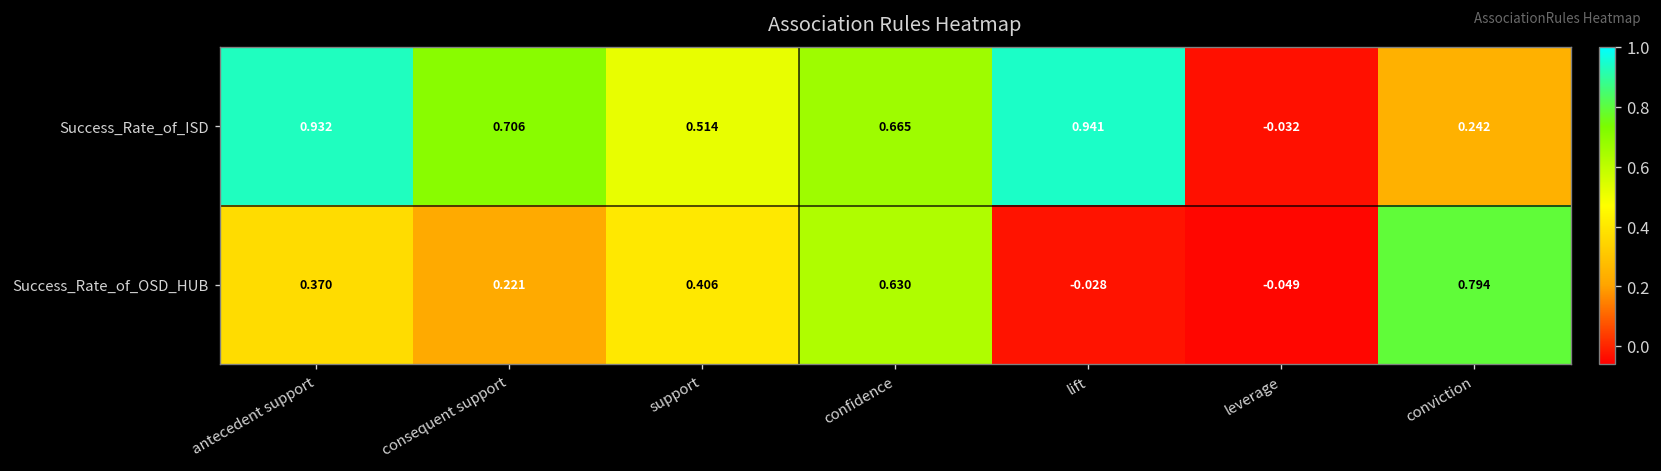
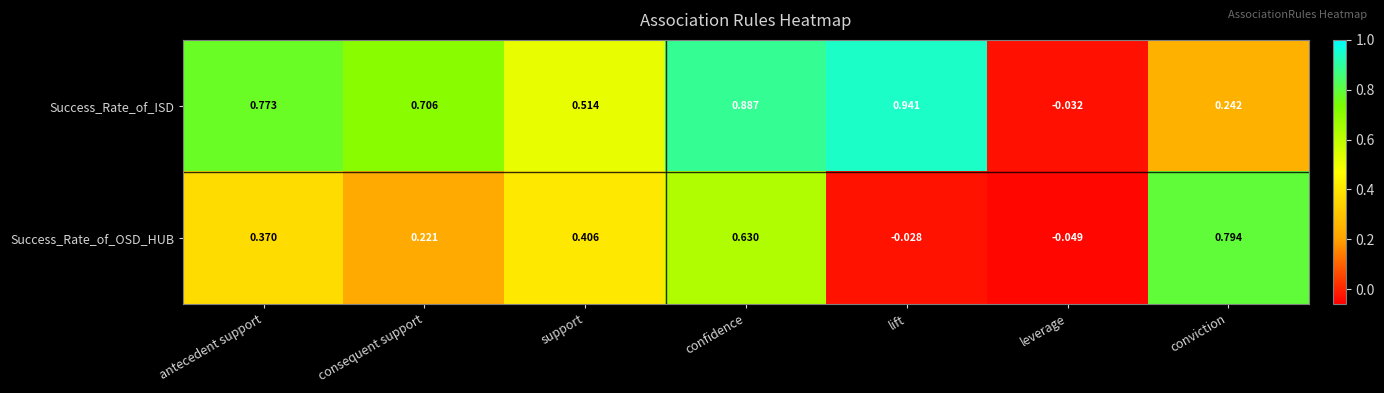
  {
    "Success_Rate_of_ISD": {
-     "antecedent support": 0.932,
+     "antecedent support": 0.773,
      "consequent support": 0.706,
      "support": 0.514,
-     "confidence": 0.665,
+     "confidence": 0.887,
      "lift": 0.941,
      "leverage": -0.032,
      "conviction": 0.242
    },
    "Success_Rate_of_OSD_HUB": {
      "antecedent support": 0.370,
      "consequent support": 0.221,
      "support": 0.406,
      "confidence": 0.630,
      "lift": -0.028,
      "leverage": -0.049,
      "conviction": 0.794
    }
  }
